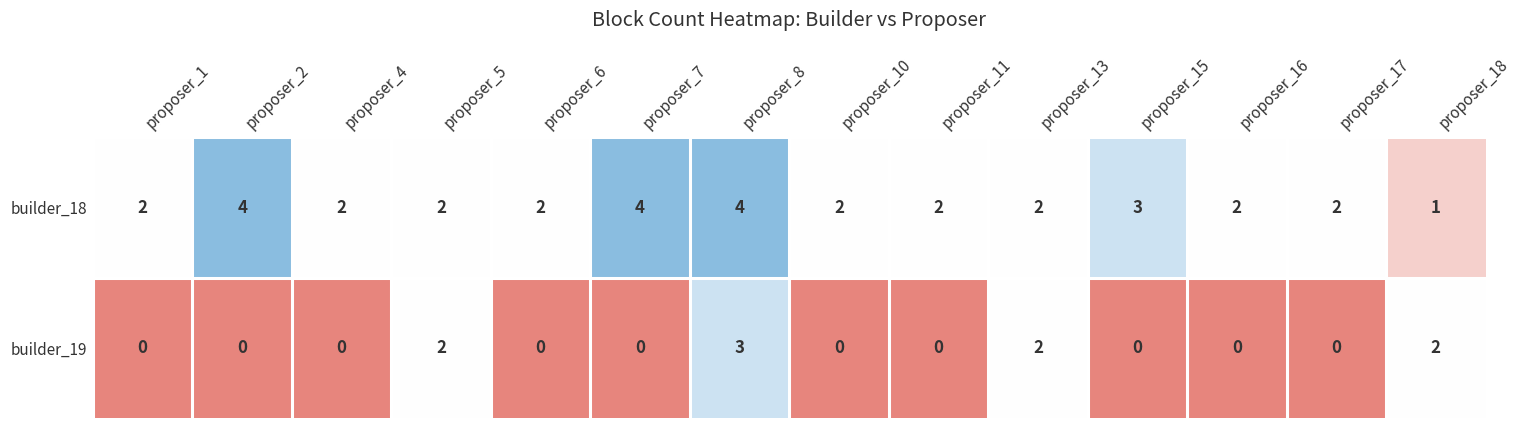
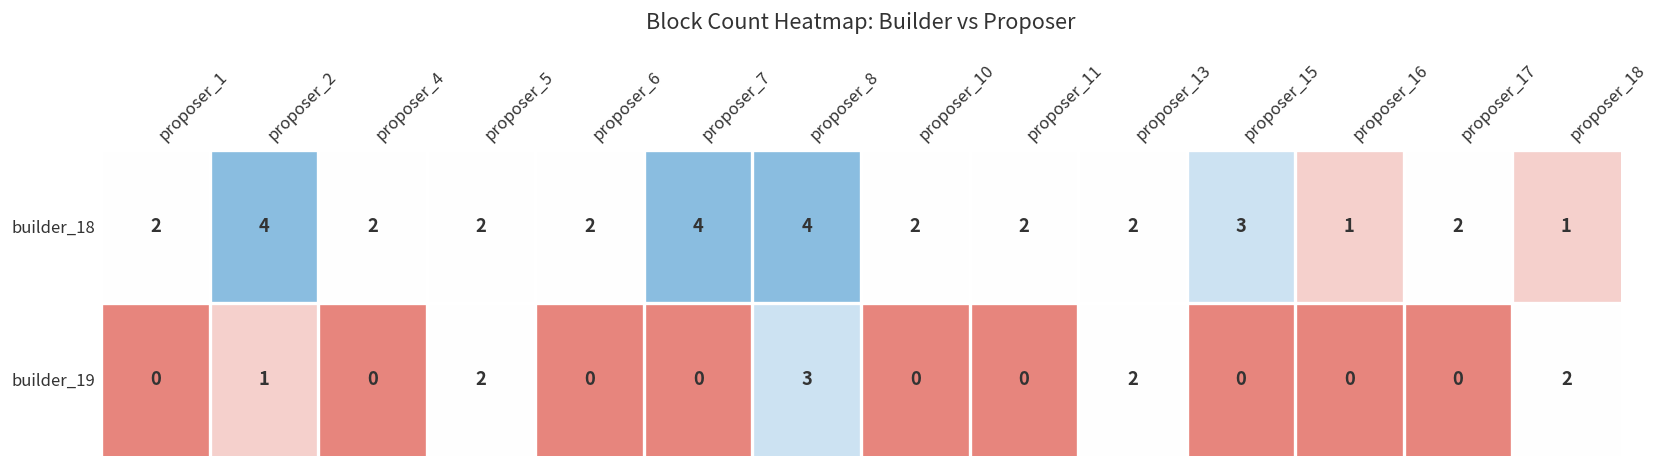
  {
    "builder_18": {
      "proposer_1": 2,
      "proposer_2": 4,
      "proposer_4": 2,
      "proposer_5": 2,
      "proposer_6": 2,
      "proposer_7": 4,
      "proposer_8": 4,
      "proposer_10": 2,
      "proposer_11": 2,
      "proposer_13": 2,
      "proposer_15": 3,
-     "proposer_16": 2,
+     "proposer_16": 1,
      "proposer_17": 2,
      "proposer_18": 1
    },
    "builder_19": {
      "proposer_1": 0,
-     "proposer_2": 0,
+     "proposer_2": 1,
      "proposer_4": 0,
      "proposer_5": 2,
      "proposer_6": 0,
      "proposer_7": 0,
      "proposer_8": 3,
      "proposer_10": 0,
      "proposer_11": 0,
      "proposer_13": 2,
      "proposer_15": 0,
      "proposer_16": 0,
      "proposer_17": 0,
      "proposer_18": 2
    }
  }
